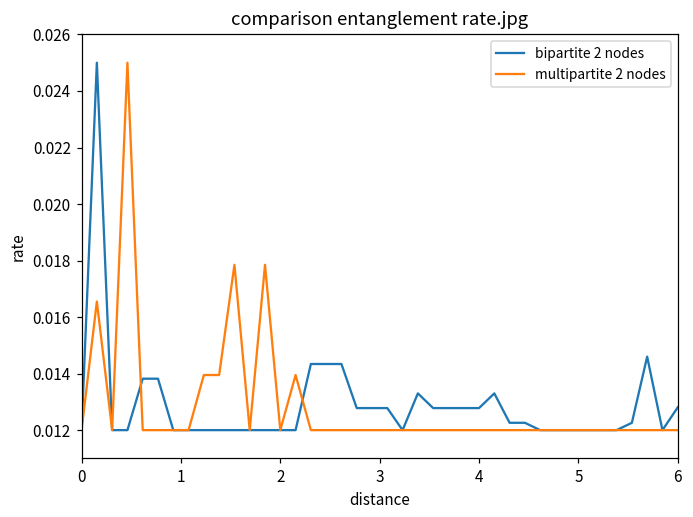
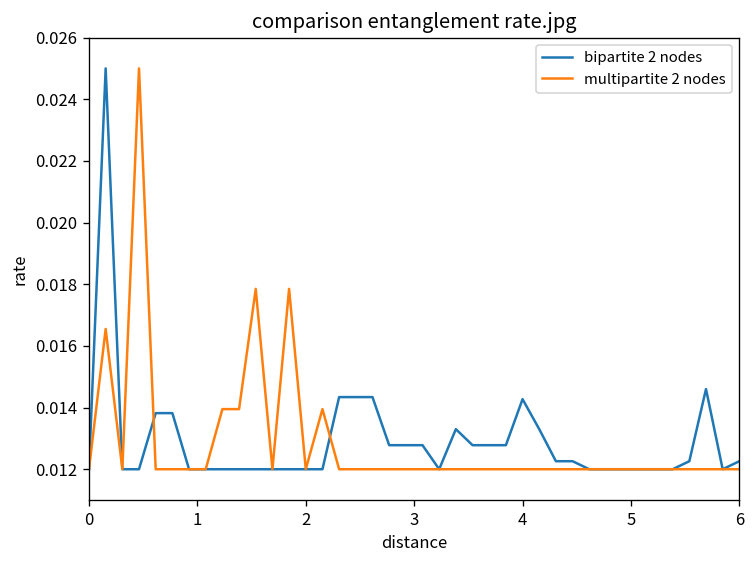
  {
    "bipartite 2 nodes": {
-     "4": 0.0128,
-     "6": 0.0128
+     "4": 0.0143,
+     "6": 0.0123
    },
    "multipartite 2 nodes": {
      "4": 0.0120,
      "6": 0.0120
    }
  }
